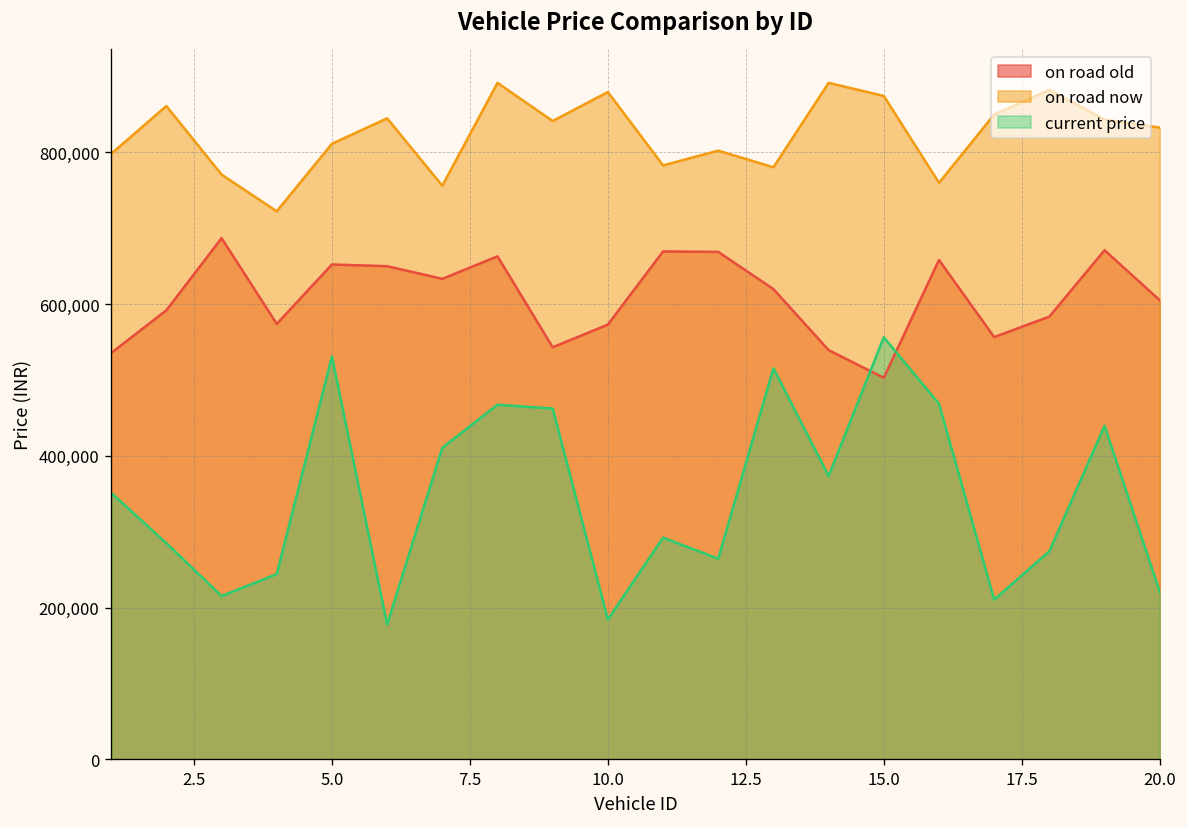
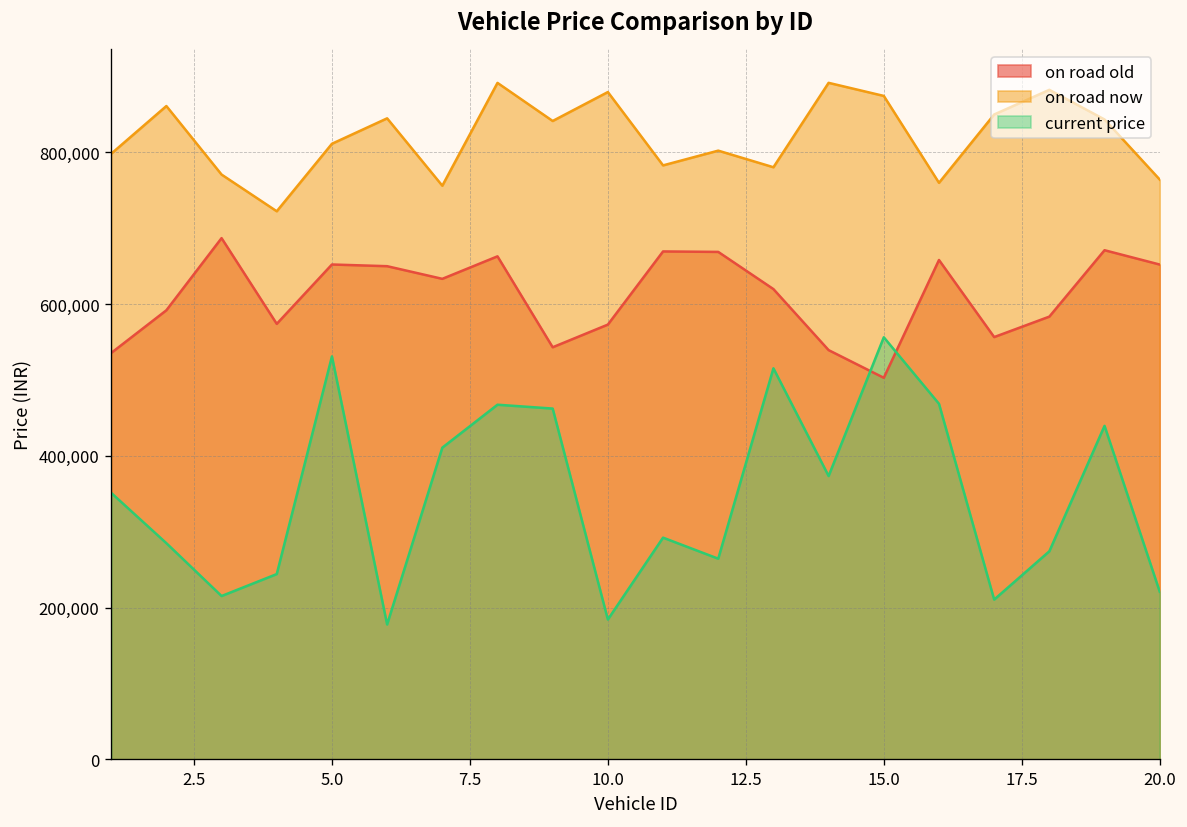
  {
    "on road old": {
      "5.0": "650,000",
      "10.0": "570,000",
      "15.0": "500,000",
-     "20.0": "610,000"
+     "20.0": "650,000"
    },
    "on road now": {
      "5.0": "810,000",
      "10.0": "880,000",
      "15.0": "870,000",
-     "20.0": "830,000"
+     "20.0": "760,000"
    },
    "current price": {
      "5.0": "530,000",
      "10.0": "180,000",
      "15.0": "560,000",
      "20.0": "220,000"
    }
  }
